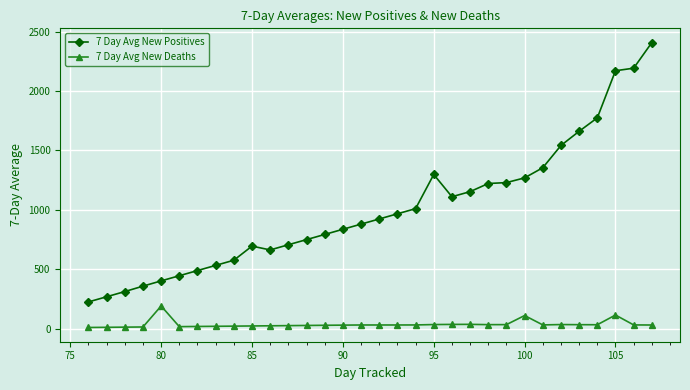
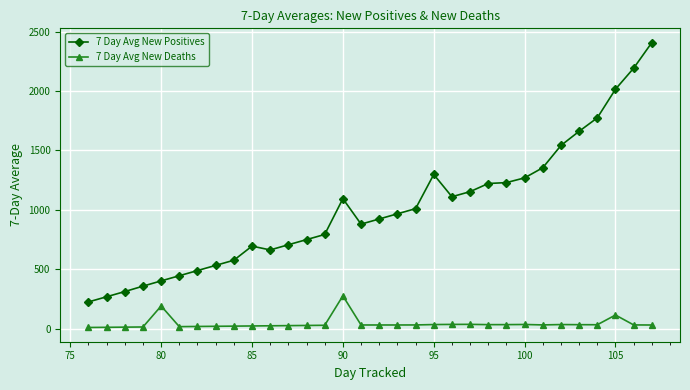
  {
    "7 Day Avg New Positives": {
      "80": 400,
      "85": 690,
-     "90": 840,
+     "90": 1090,
      "95": 1300,
      "100": 1270,
-     "105": 2170
+     "105": 2020
    },
    "7 Day Avg New Deaths": {
      "80": 190,
      "85": 20,
-     "90": 30,
+     "90": 280,
      "95": 30,
-     "100": 110,
+     "100": 40,
      "105": 110
    }
  }
